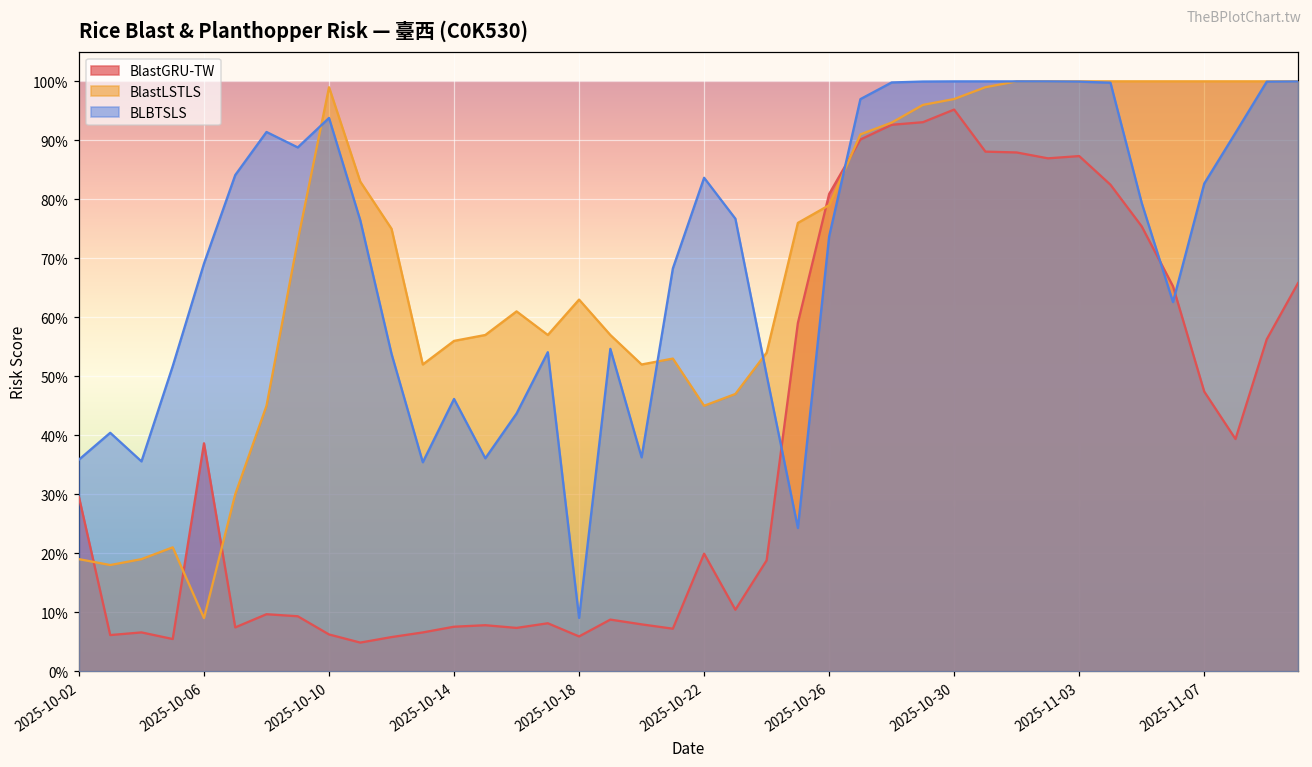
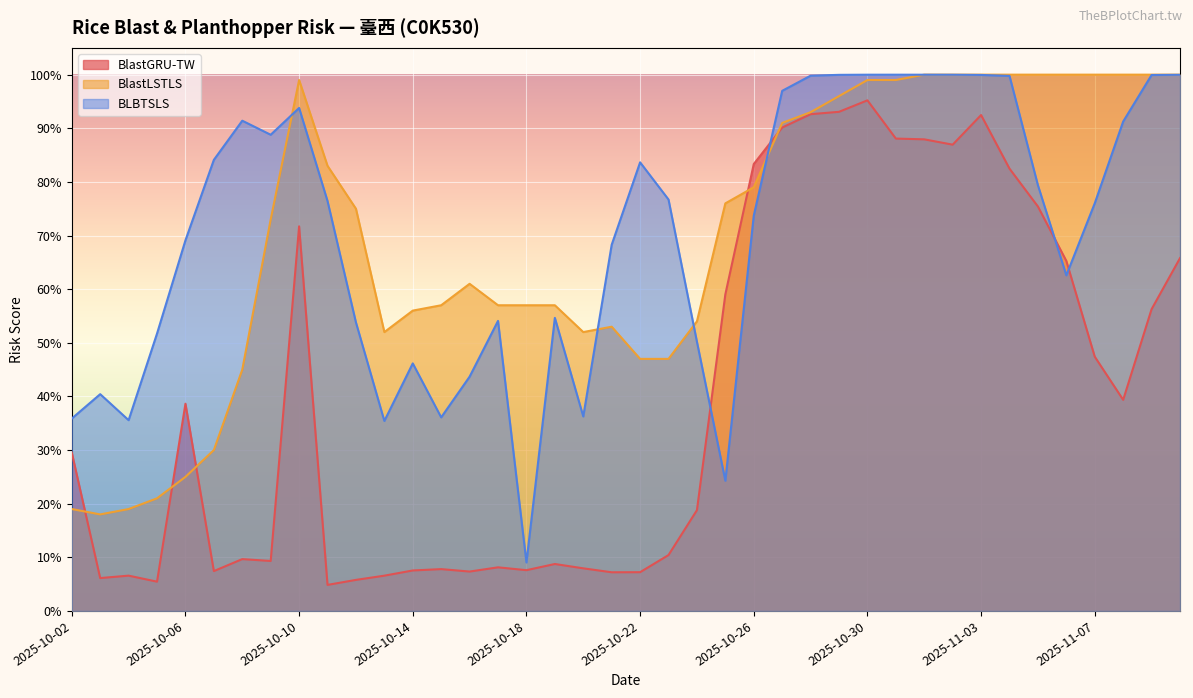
  {
    "BlastGRU-TW": {
      "2025-10-02": "30%",
      "2025-10-06": "39%",
-     "2025-10-10": "6%",
+     "2025-10-10": "72%",
      "2025-10-14": "8%",
-     "2025-10-18": "6%",
-     "2025-10-22": "20%",
-     "2025-10-26": "81%",
+     "2025-10-18": "8%",
+     "2025-10-22": "7%",
+     "2025-10-26": "83%",
      "2025-10-30": "95%",
-     "2025-11-03": "87%",
+     "2025-11-03": "92%",
      "2025-11-07": "47%"
    },
    "BlastLSTLS": {
      "2025-10-02": "19%",
-     "2025-10-06": "9%",
+     "2025-10-06": "25%",
      "2025-10-10": "99%",
      "2025-10-14": "56%",
-     "2025-10-18": "63%",
-     "2025-10-22": "45%",
+     "2025-10-18": "57%",
+     "2025-10-22": "47%",
      "2025-10-26": "79%",
-     "2025-10-30": "97%",
+     "2025-10-30": "99%",
      "2025-11-07": "100%"
    },
    "BLBTSLS": {
      "2025-10-02": "36%",
      "2025-10-06": "69%",
      "2025-10-10": "94%",
      "2025-10-14": "46%",
      "2025-10-18": "9%",
      "2025-10-22": "84%",
      "2025-10-26": "74%",
      "2025-10-30": "100%",
-     "2025-11-07": "83%"
+     "2025-11-07": "76%"
    }
  }
